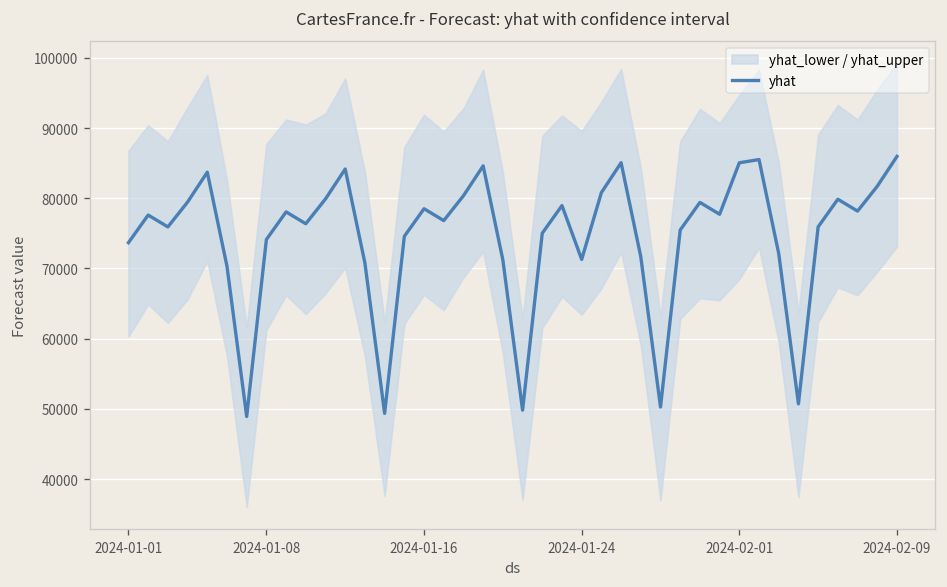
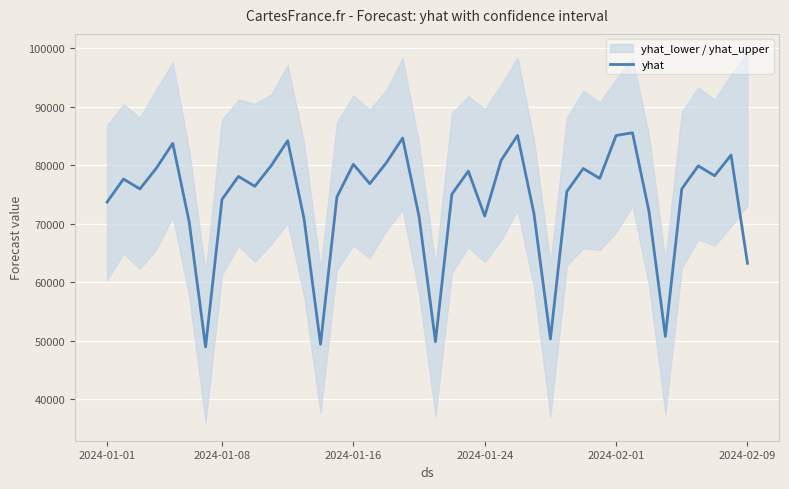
  {
    "yhat": {
      "2024-01-01": 74000,
      "2024-01-08": 74000,
-     "2024-01-16": 79000,
+     "2024-01-16": 80000,
      "2024-01-24": 71000,
      "2024-02-01": 85000,
-     "2024-02-09": 86000
+     "2024-02-09": 63000
    }
  }
